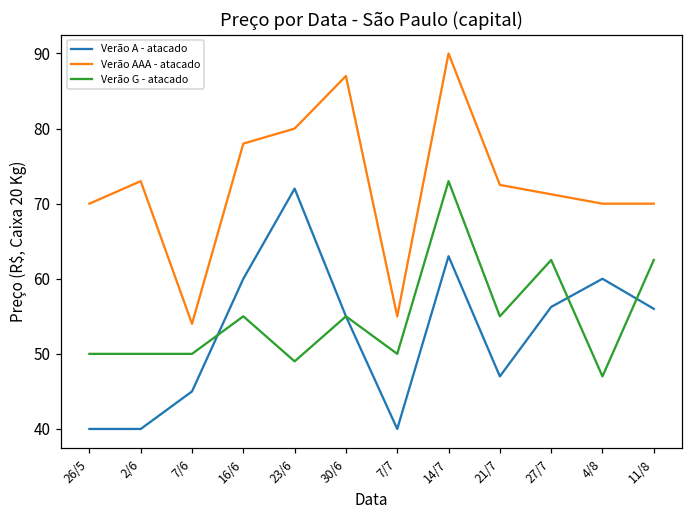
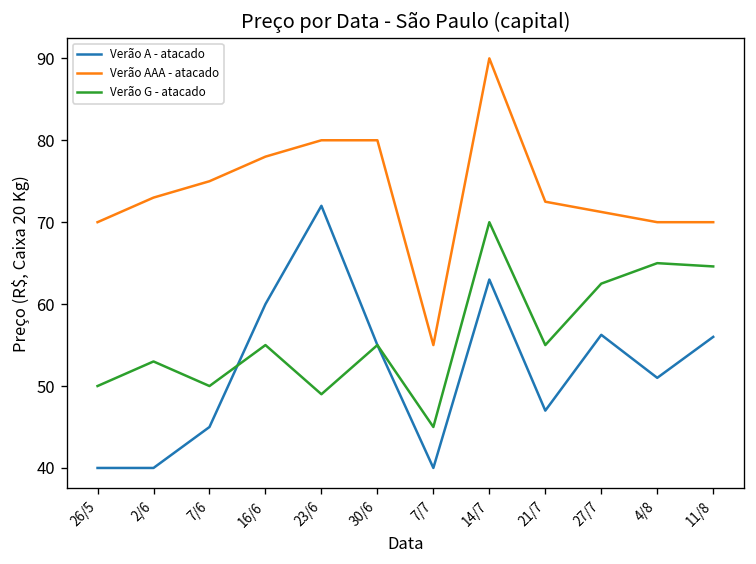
  {
    "Verão A - atacado": {
      "26/5": 40,
      "2/6": 40,
      "7/6": 45,
      "16/6": 60,
      "23/6": 72,
      "7/7": 40,
      "14/7": 63,
      "21/7": 47,
      "27/7": 56,
-     "4/8": 60,
+     "4/8": 51,
      "11/8": 56
    },
    "Verão AAA - atacado": {
      "26/5": 70,
      "2/6": 73,
-     "7/6": 54,
+     "7/6": 75,
      "16/6": 78,
      "23/6": 80,
-     "30/6": 87,
+     "30/6": 80,
      "7/7": 55,
      "14/7": 90,
      "21/7": 73,
      "27/7": 71,
      "4/8": 70,
      "11/8": 70
    },
    "Verão G - atacado": {
      "26/5": 50,
-     "2/6": 50,
+     "2/6": 53,
      "7/6": 50,
      "16/6": 55,
      "23/6": 49,
-     "7/7": 50,
-     "14/7": 73,
+     "7/7": 45,
+     "14/7": 70,
      "21/7": 55,
      "27/7": 63,
-     "4/8": 47,
-     "11/8": 63
+     "4/8": 65,
+     "11/8": 65
    }
  }
